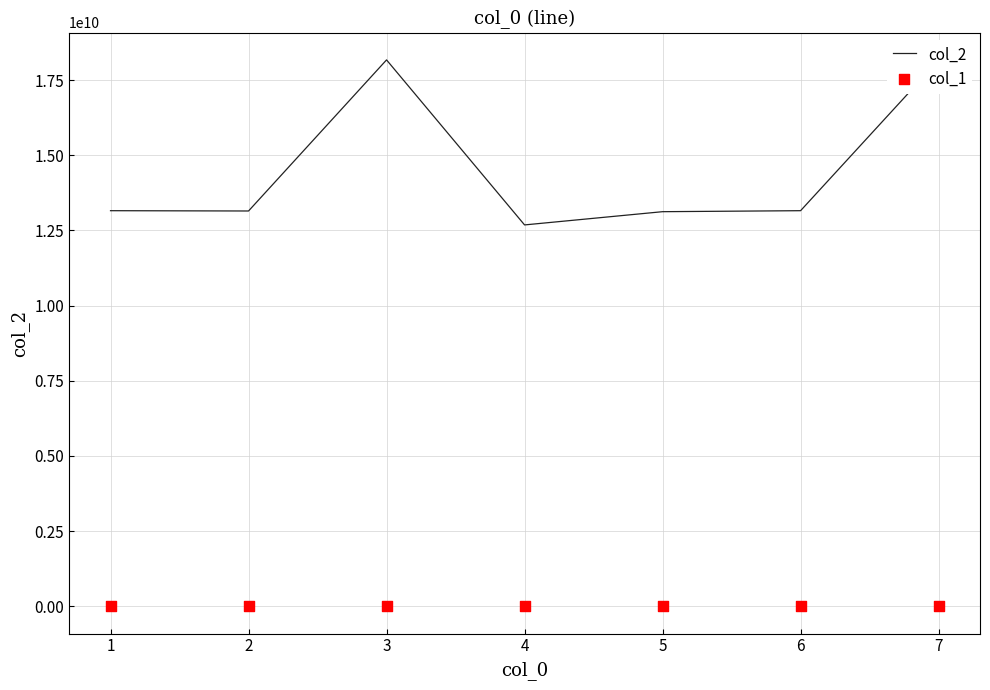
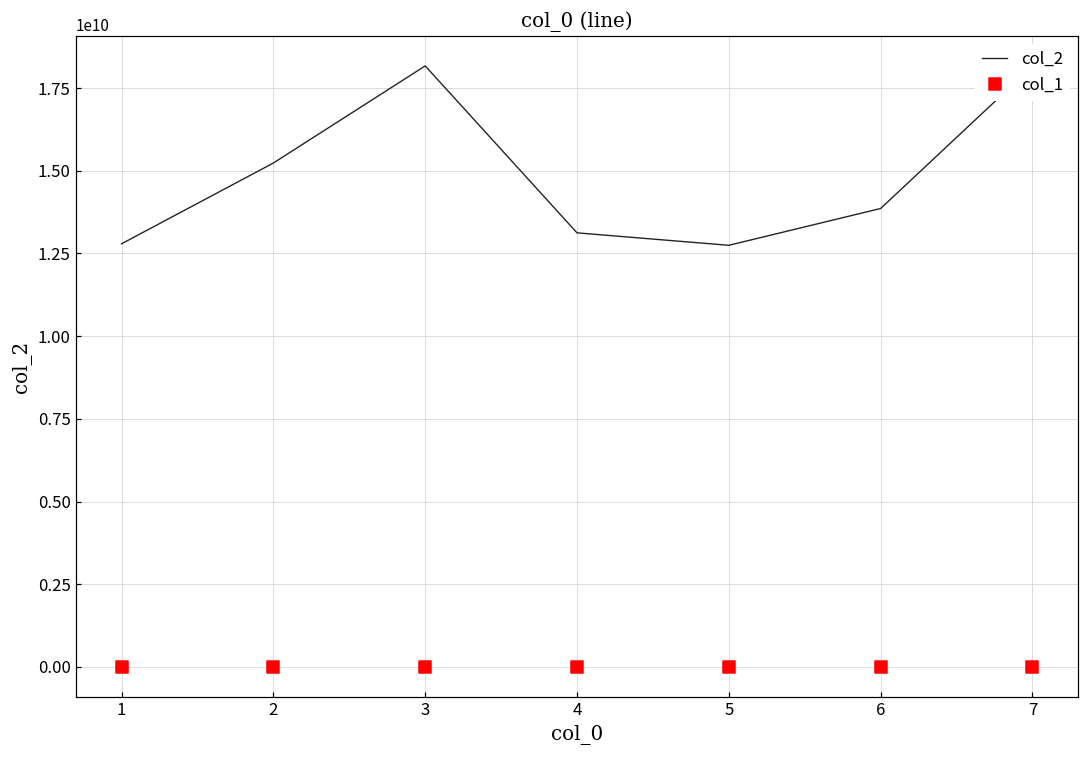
  {
    "col_2": {
-     "1": 13200000000,
-     "2": 13100000000,
+     "1": 12800000000,
+     "2": 15200000000,
      "3": 18200000000,
-     "4": 12700000000,
-     "5": 13100000000,
-     "6": 13200000000
+     "4": 13100000000,
+     "5": 12700000000,
+     "6": 13900000000
    }
  }
